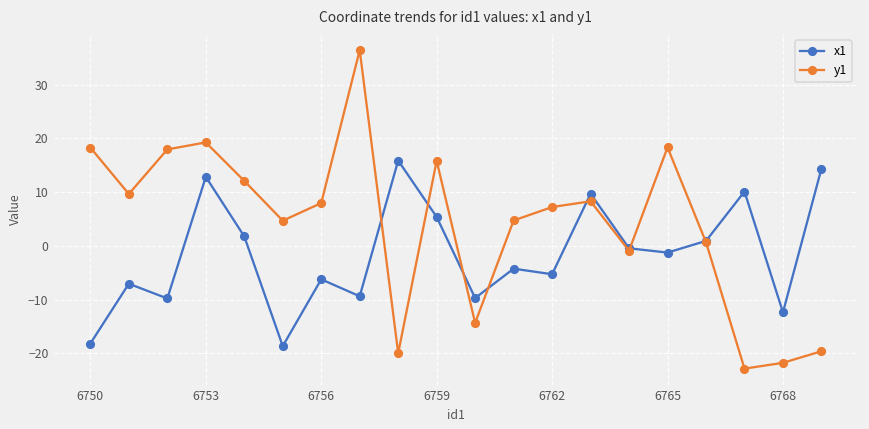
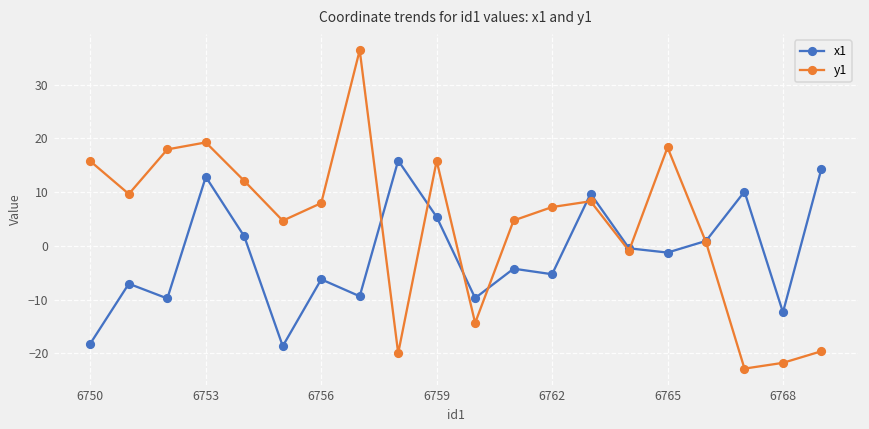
  {
    "x1": {
      "6750": -18,
      "6753": 13,
      "6756": -6,
      "6759": 5,
      "6762": -5,
      "6765": -1,
      "6768": -12
    },
    "y1": {
-     "6750": 18,
+     "6750": 16,
      "6753": 19,
      "6756": 8,
      "6759": 16,
      "6762": 7,
      "6765": 18,
      "6768": -22
    }
  }
